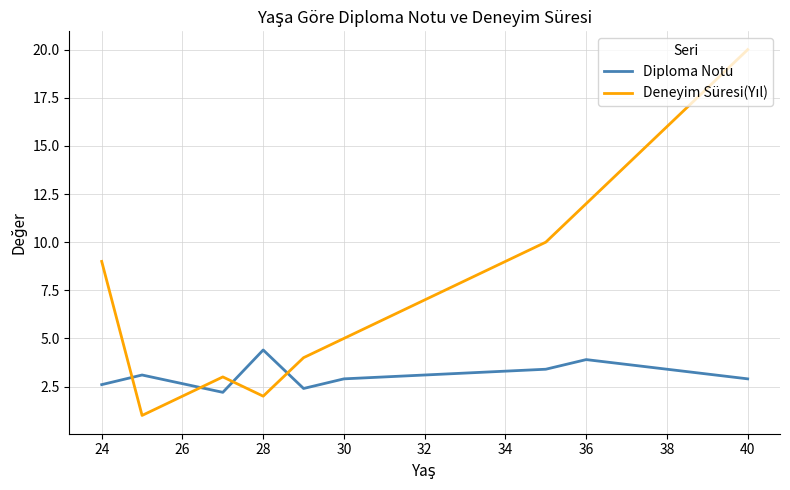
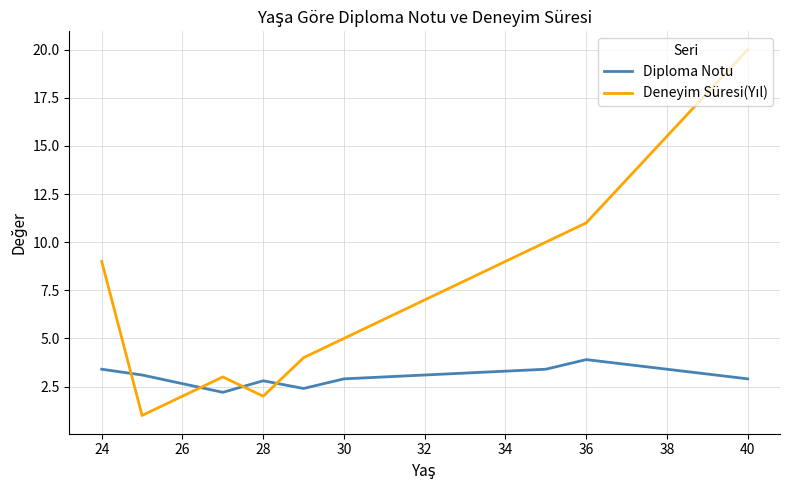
  {
    "Diploma Notu": {
-     "24": 2.6,
-     "28": 4.4,
+     "24": 3.4,
+     "28": 2.8,
      "30": 2.9,
      "36": 3.9,
      "40": 2.9
    },
    "Deneyim Süresi(Yıl)": {
      "24": 9,
      "28": 2,
      "30": 5,
-     "36": 12
+     "36": 11
    }
  }
